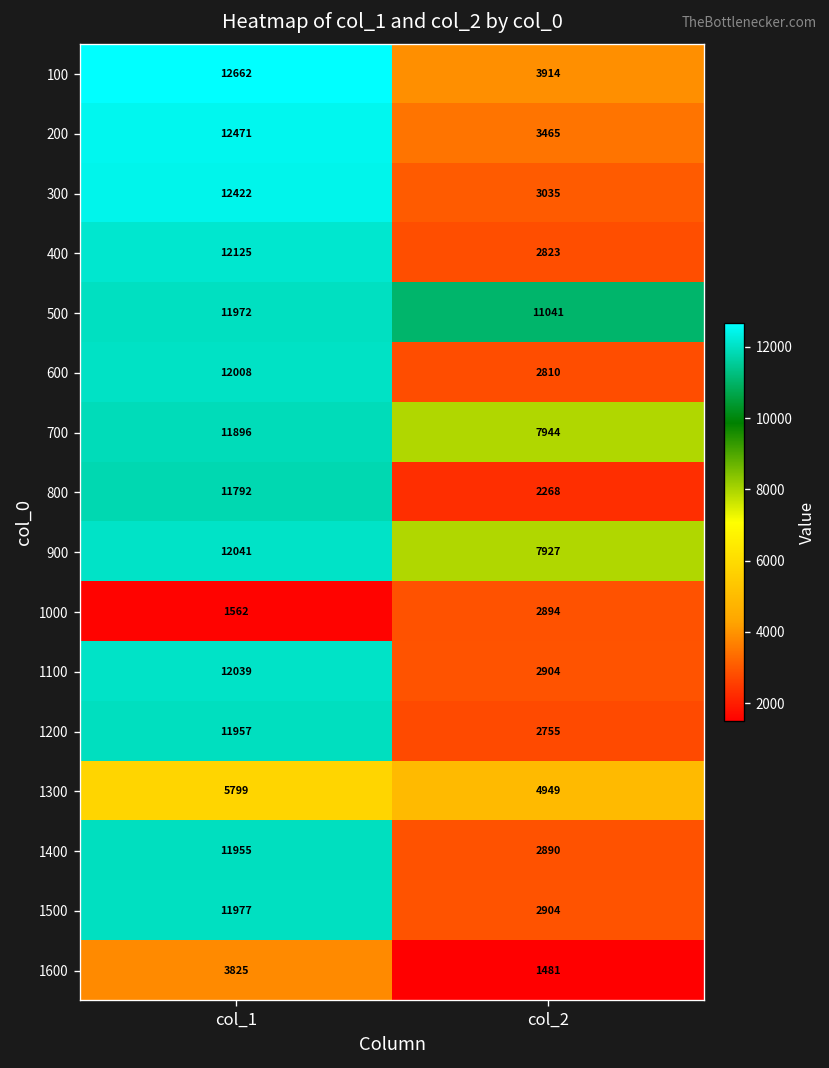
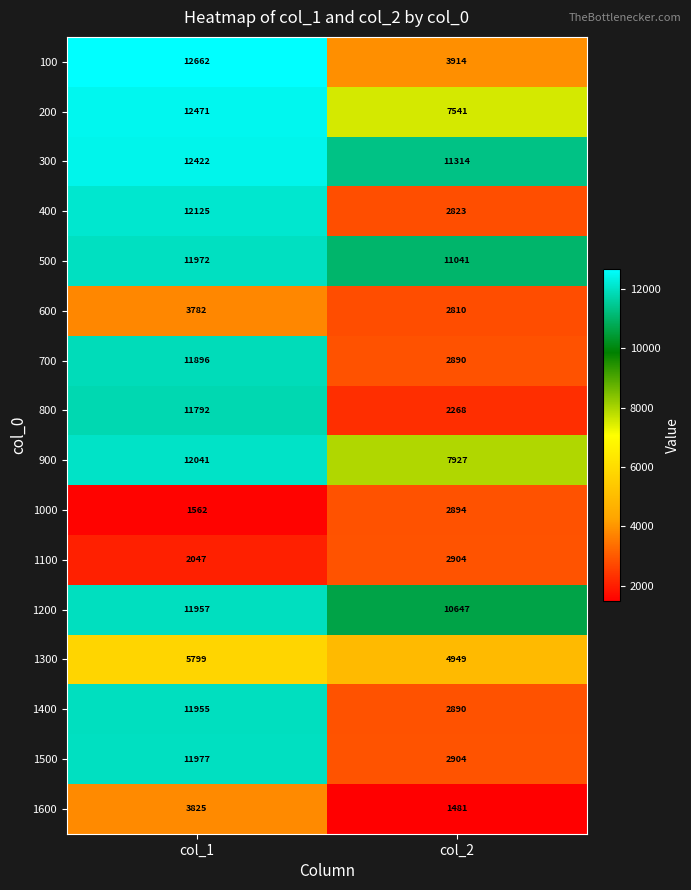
  {
    "100": {
      "col_1": 12662,
      "col_2": 3914
    },
    "200": {
      "col_1": 12471,
-     "col_2": 3465
+     "col_2": 7541
    },
    "300": {
      "col_1": 12422,
-     "col_2": 3035
+     "col_2": 11314
    },
    "400": {
      "col_1": 12125,
      "col_2": 2823
    },
    "500": {
      "col_1": 11972,
      "col_2": 11041
    },
    "600": {
-     "col_1": 12008,
+     "col_1": 3782,
      "col_2": 2810
    },
    "700": {
      "col_1": 11896,
-     "col_2": 7944
+     "col_2": 2890
    },
    "800": {
      "col_1": 11792,
      "col_2": 2268
    },
    "900": {
      "col_1": 12041,
      "col_2": 7927
    },
    "1000": {
      "col_1": 1562,
      "col_2": 2894
    },
    "1100": {
-     "col_1": 12039,
+     "col_1": 2047,
      "col_2": 2904
    },
    "1200": {
      "col_1": 11957,
-     "col_2": 2755
+     "col_2": 10647
    },
    "1300": {
      "col_1": 5799,
      "col_2": 4949
    },
    "1400": {
      "col_1": 11955,
      "col_2": 2890
    },
    "1500": {
      "col_1": 11977,
      "col_2": 2904
    },
    "1600": {
      "col_1": 3825,
      "col_2": 1481
    }
  }
